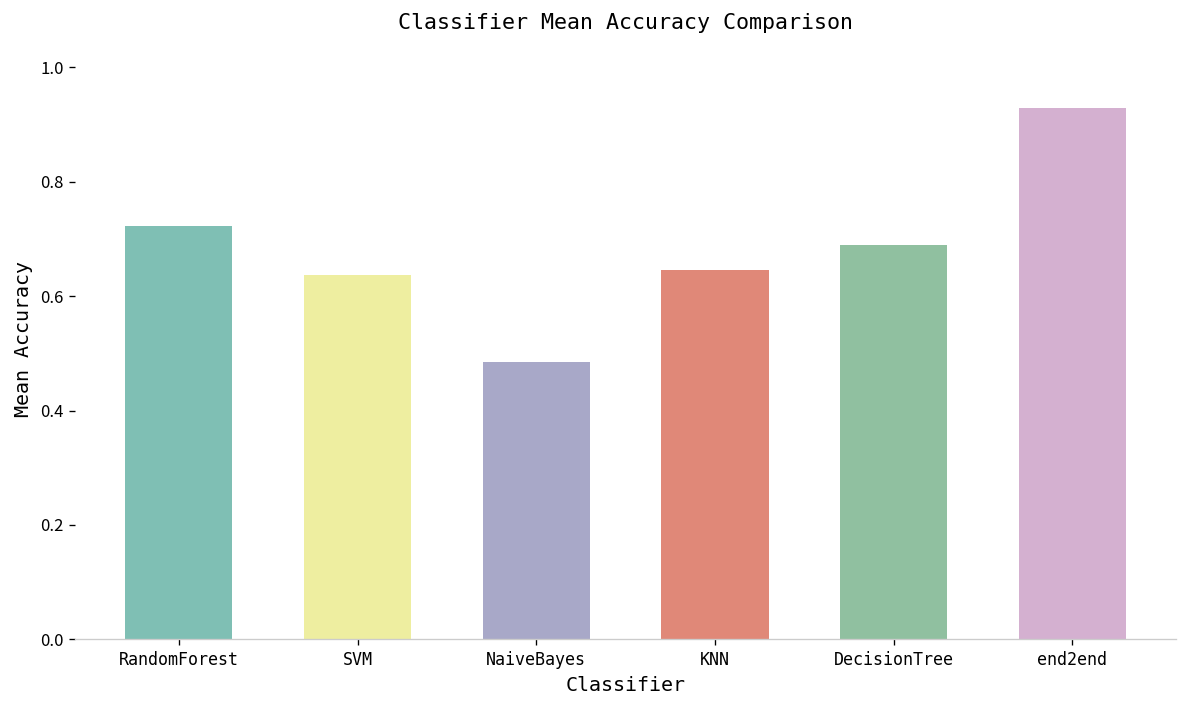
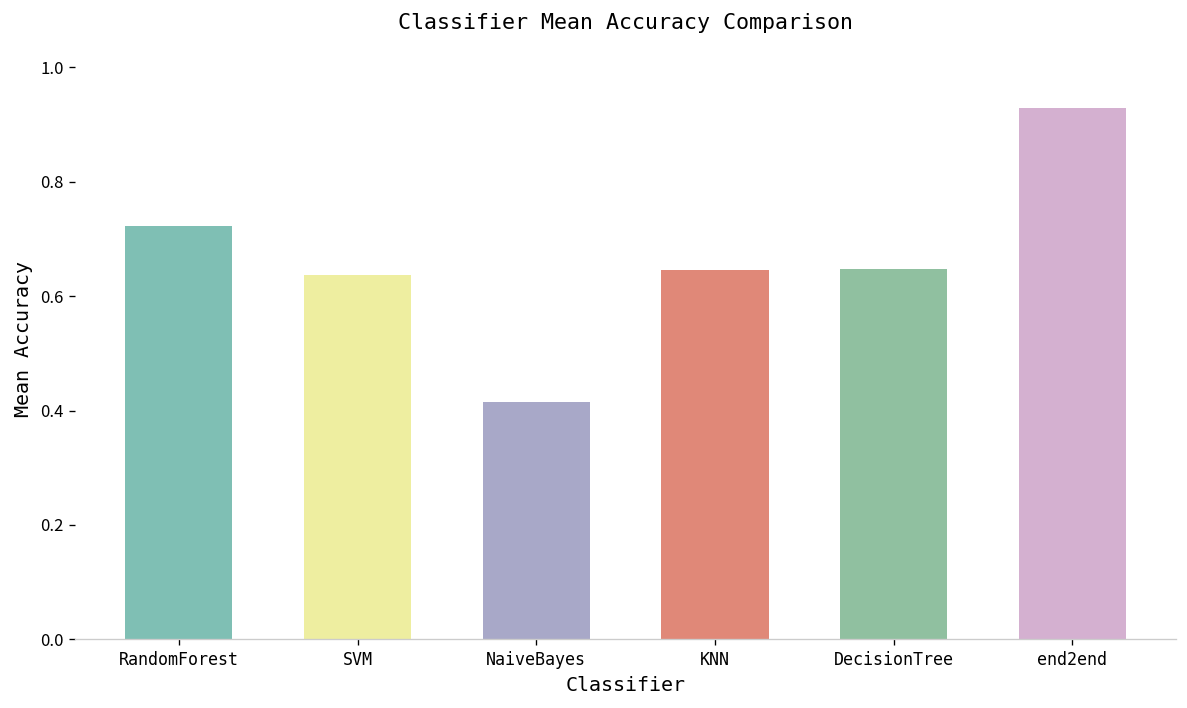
  {
    "RandomForest": 0.72,
    "SVM": 0.64,
-   "NaiveBayes": 0.49,
+   "NaiveBayes": 0.42,
    "KNN": 0.65,
-   "DecisionTree": 0.69,
+   "DecisionTree": 0.65,
    "end2end": 0.93
  }
